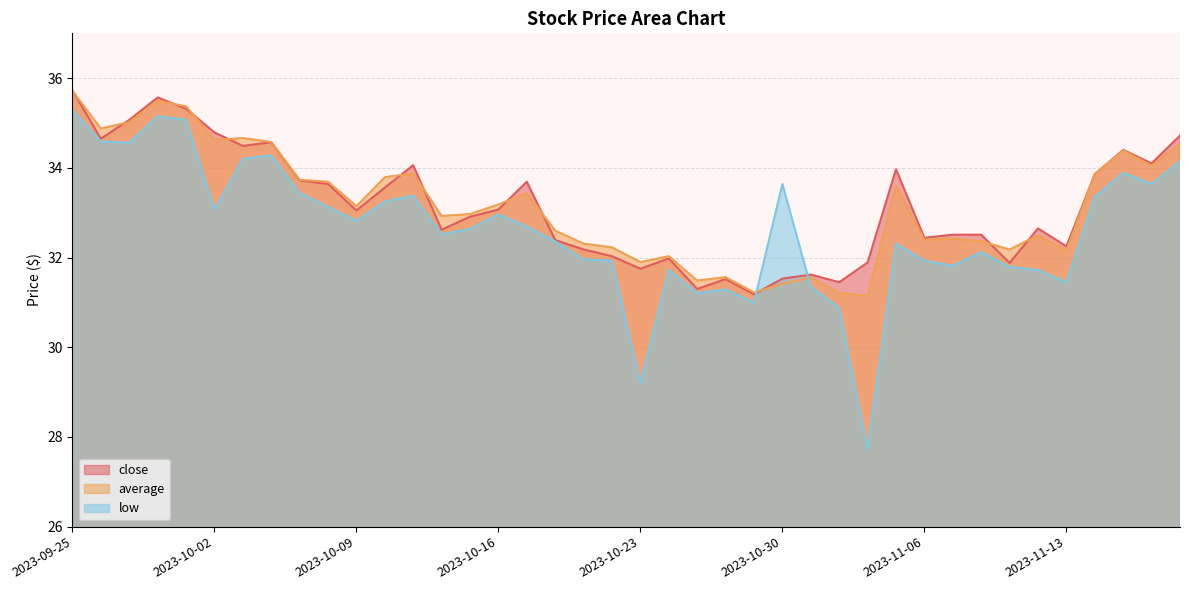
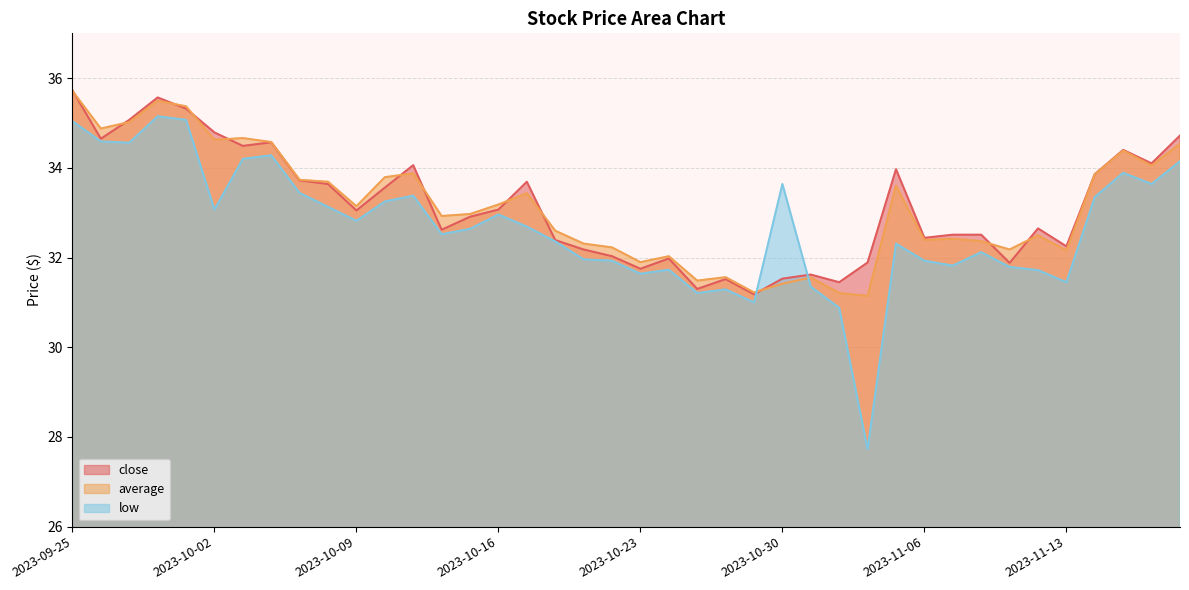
  {
    "low": {
-     "2023-09-25": 35.3,
+     "2023-09-25": 35.0,
      "2023-10-02": 33.1,
      "2023-10-09": 32.8,
      "2023-10-16": 33.0,
-     "2023-10-23": 29.2,
+     "2023-10-23": 31.6,
      "2023-10-30": 33.6,
      "2023-11-06": 31.9,
      "2023-11-13": 31.5
    }
  }
